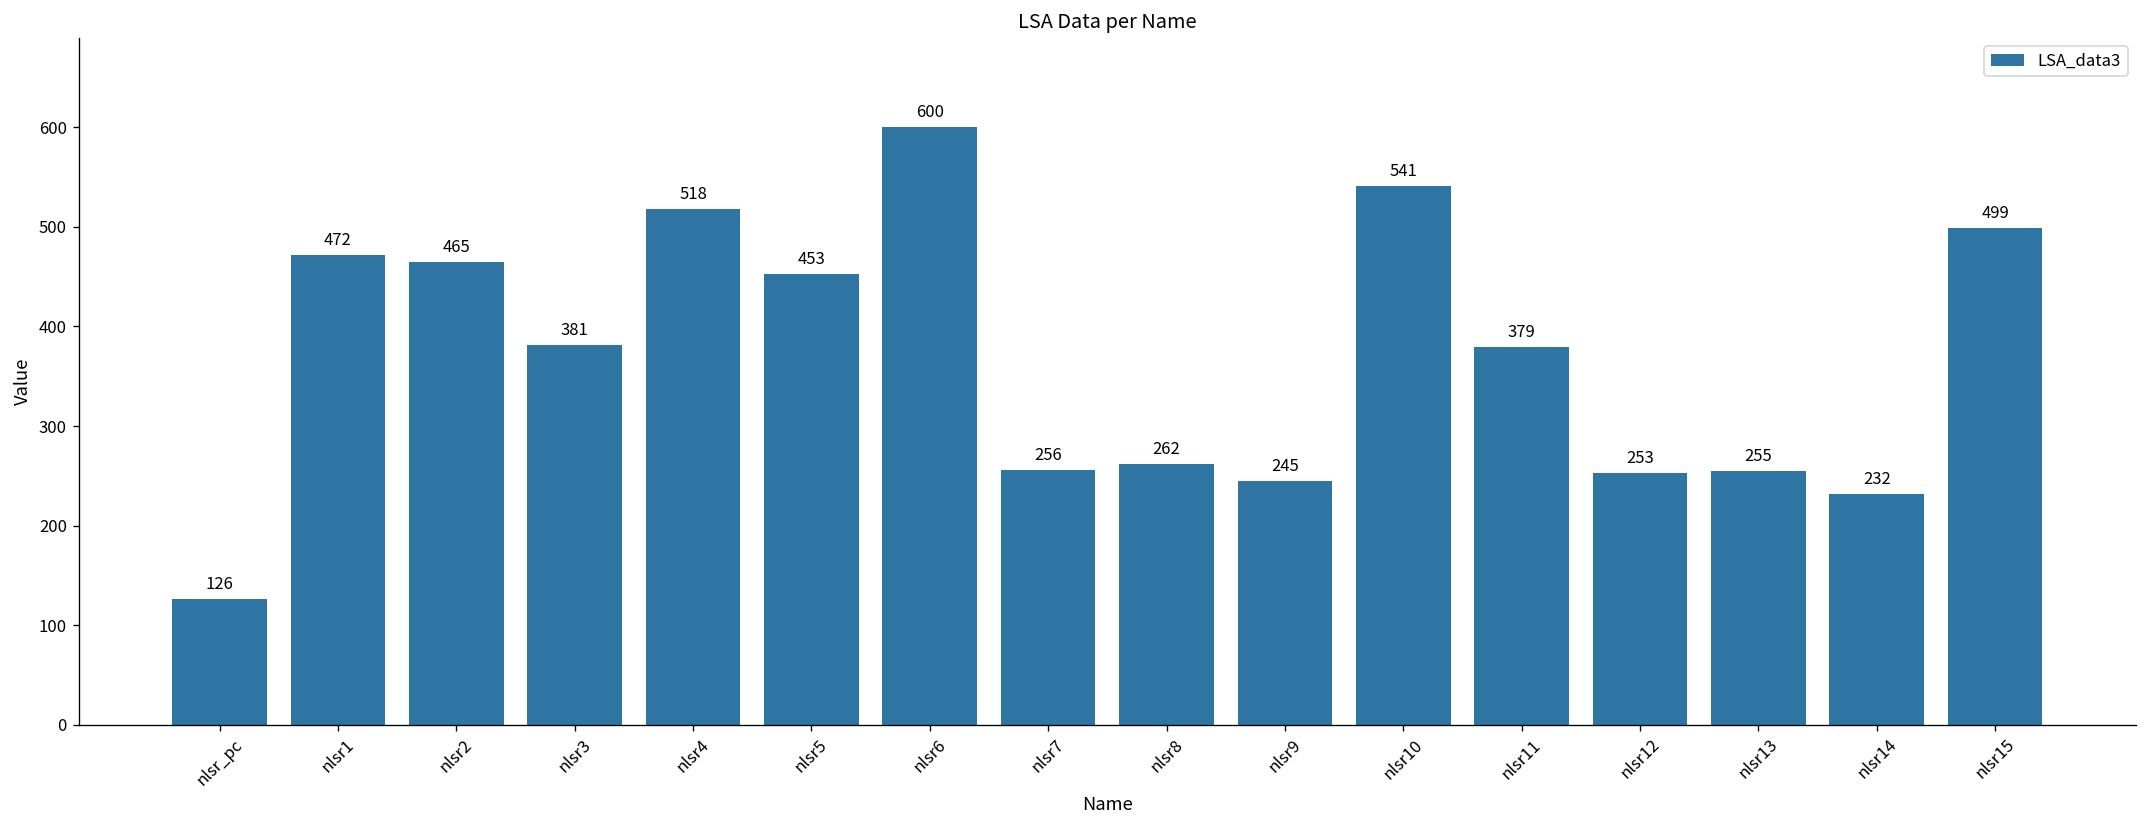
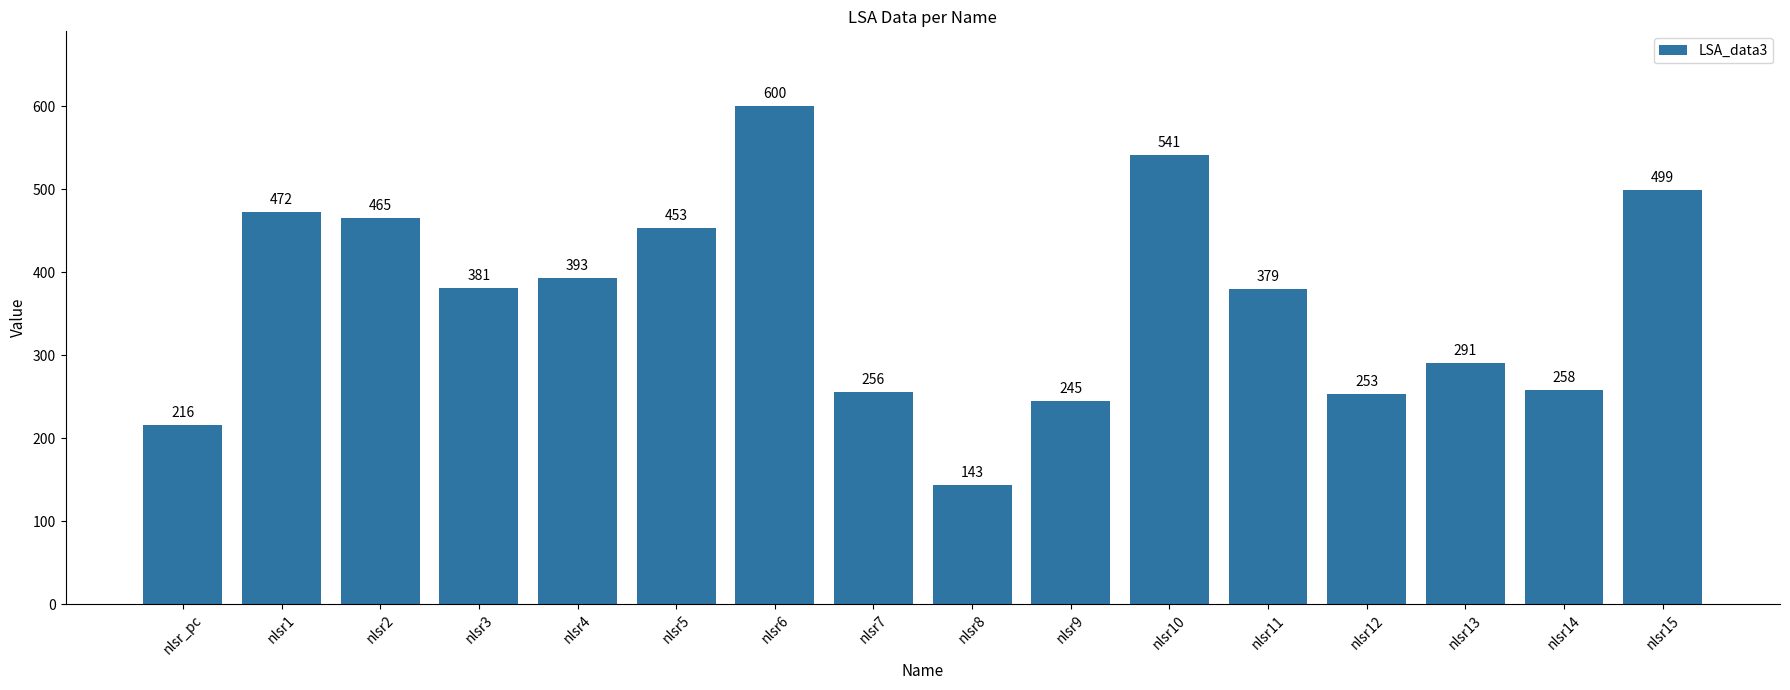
  {
-   "nlsr_pc": 126,
+   "nlsr_pc": 216,
    "nlsr1": 472,
    "nlsr2": 465,
    "nlsr3": 381,
-   "nlsr4": 518,
+   "nlsr4": 393,
    "nlsr5": 453,
    "nlsr6": 600,
    "nlsr7": 256,
-   "nlsr8": 262,
+   "nlsr8": 143,
    "nlsr9": 245,
    "nlsr10": 541,
    "nlsr11": 379,
    "nlsr12": 253,
-   "nlsr13": 255,
-   "nlsr14": 232,
+   "nlsr13": 291,
+   "nlsr14": 258,
    "nlsr15": 499
  }
